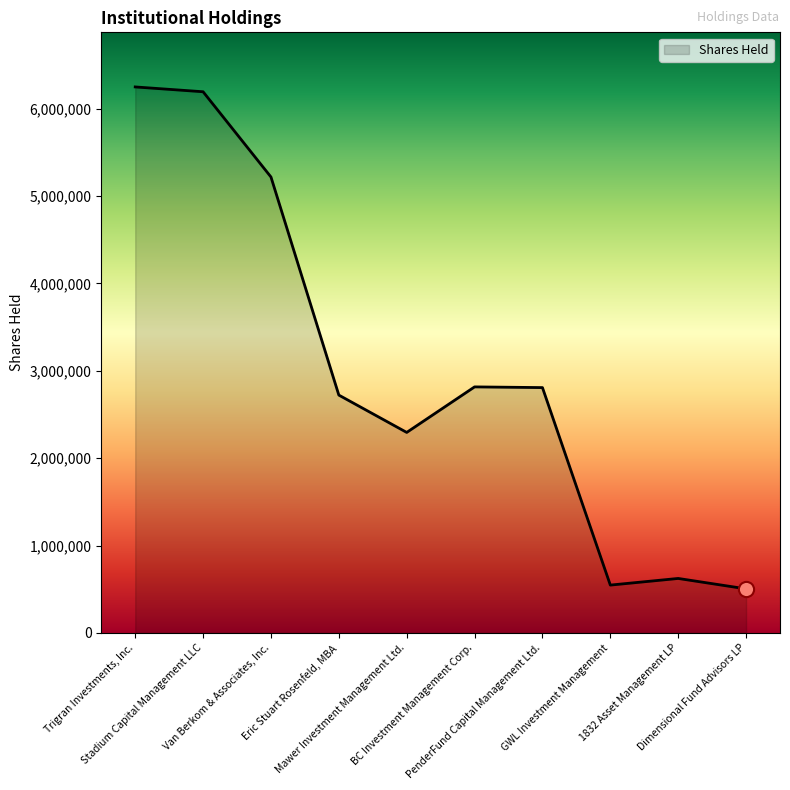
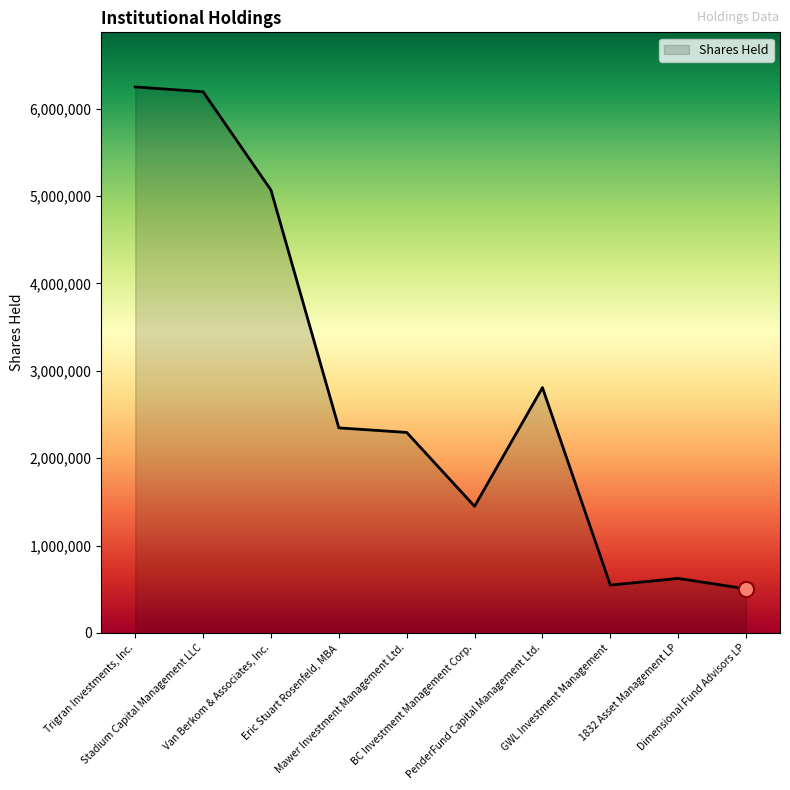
  {
    "Shares Held": {
      "Trigran Investments, Inc.": "6,200,000",
      "Stadium Capital Management LLC": "6,200,000",
-     "Van Berkom & Associates, Inc.": "5,200,000",
-     "Eric Stuart Rosenfeld, MBA": "2,700,000",
+     "Van Berkom & Associates, Inc.": "5,100,000",
+     "Eric Stuart Rosenfeld, MBA": "2,300,000",
      "Mawer Investment Management Ltd.": "2,300,000",
-     "BC Investment Management Corp.": "2,800,000",
+     "BC Investment Management Corp.": "1,400,000",
      "PenderFund Capital Management Ltd.": "2,800,000",
      "GWL Investment Management": "500,000",
      "1832 Asset Management LP": "600,000"
    }
  }
